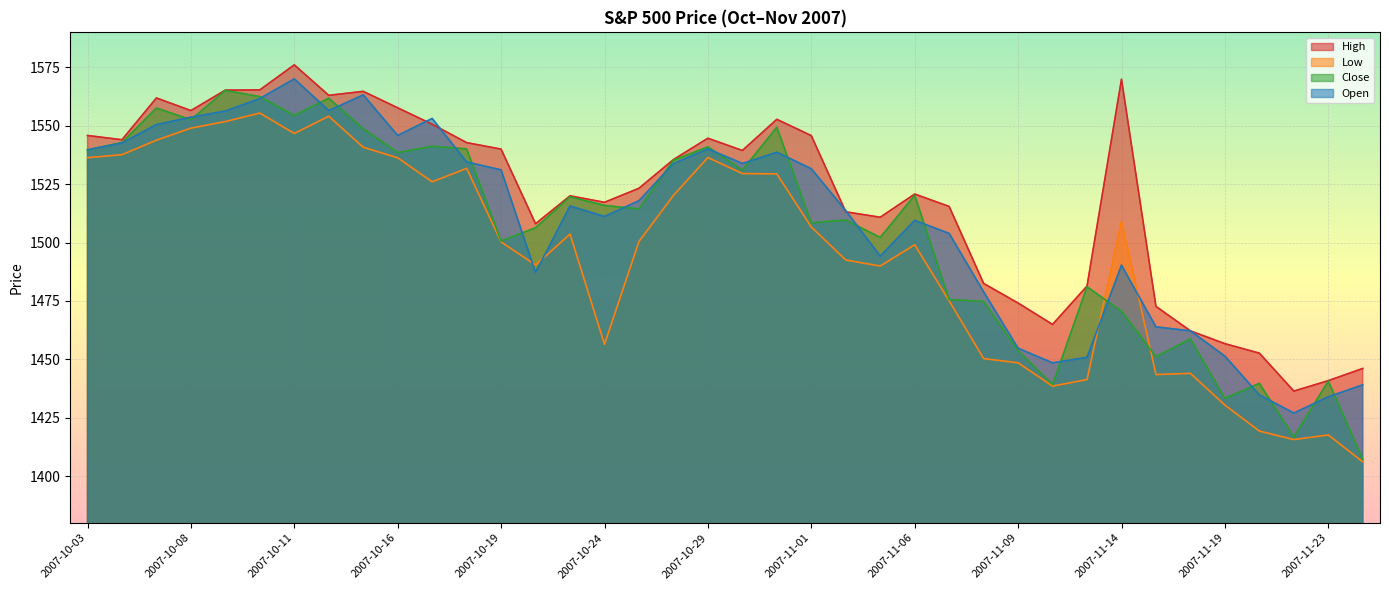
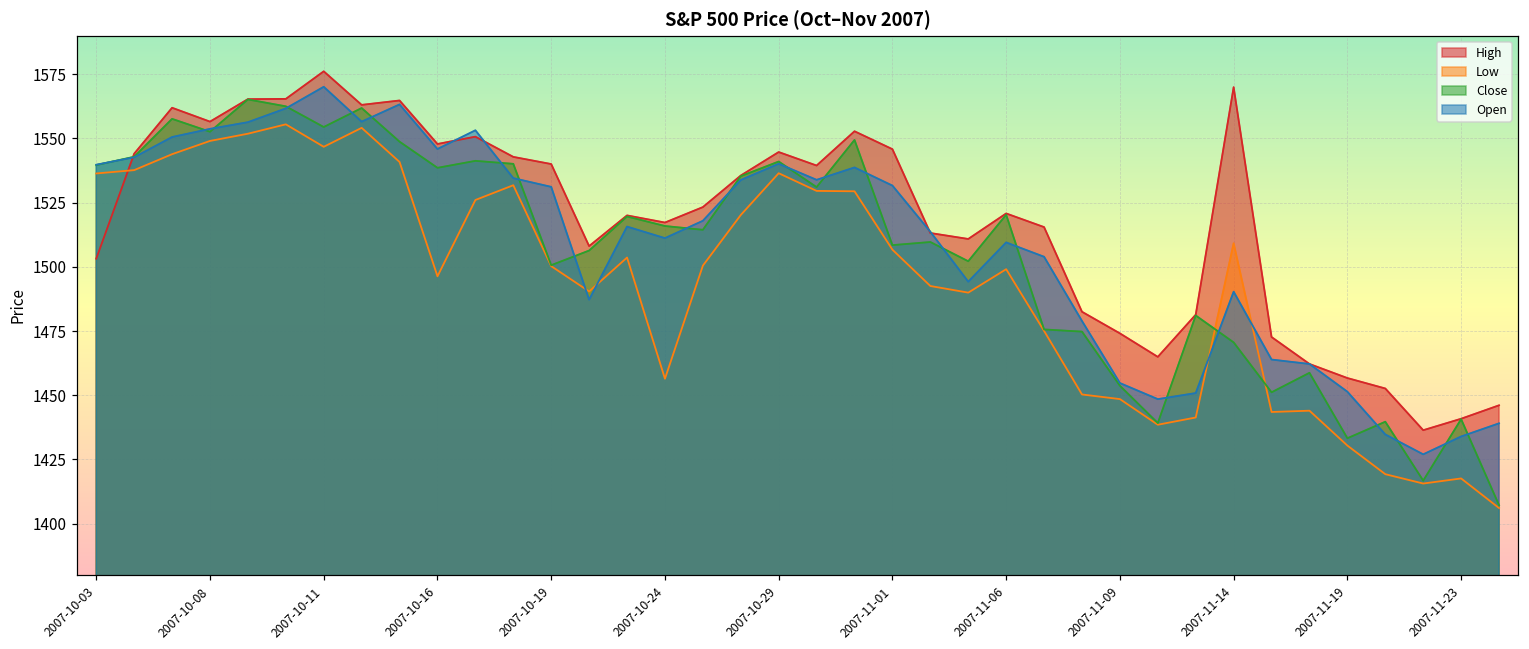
  {
    "High": {
-     "2007-10-03": 1546,
+     "2007-10-03": 1503,
      "2007-10-08": 1557,
      "2007-10-11": 1576,
-     "2007-10-16": 1558,
+     "2007-10-16": 1548,
      "2007-10-19": 1540,
      "2007-10-24": 1517,
      "2007-10-29": 1545,
      "2007-11-01": 1546,
      "2007-11-09": 1474,
      "2007-11-14": 1570,
      "2007-11-19": 1457
    },
    "Low": {
      "2007-10-03": 1536,
      "2007-10-08": 1549,
      "2007-10-11": 1547,
-     "2007-10-16": 1536,
+     "2007-10-16": 1496,
      "2007-10-24": 1456,
      "2007-10-29": 1536,
      "2007-11-01": 1507,
      "2007-11-06": 1499,
      "2007-11-09": 1449,
      "2007-11-14": 1509,
      "2007-11-19": 1430,
      "2007-11-23": 1418
    },
    "Close": {
      "2007-10-08": 1553,
      "2007-10-11": 1554,
      "2007-10-16": 1539,
      "2007-10-24": 1516,
      "2007-11-01": 1508,
      "2007-11-14": 1471,
      "2007-11-19": 1433
    },
    "Open": {
      "2007-10-08": 1554,
      "2007-10-11": 1570,
      "2007-10-16": 1546,
      "2007-10-19": 1531,
      "2007-10-24": 1511,
      "2007-11-01": 1532,
      "2007-11-06": 1509,
      "2007-11-14": 1490,
      "2007-11-19": 1451,
      "2007-11-23": 1434
    }
  }
